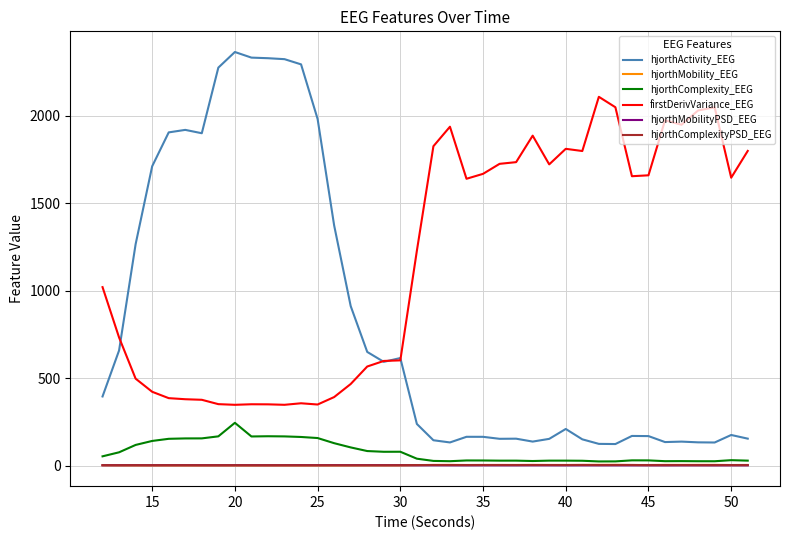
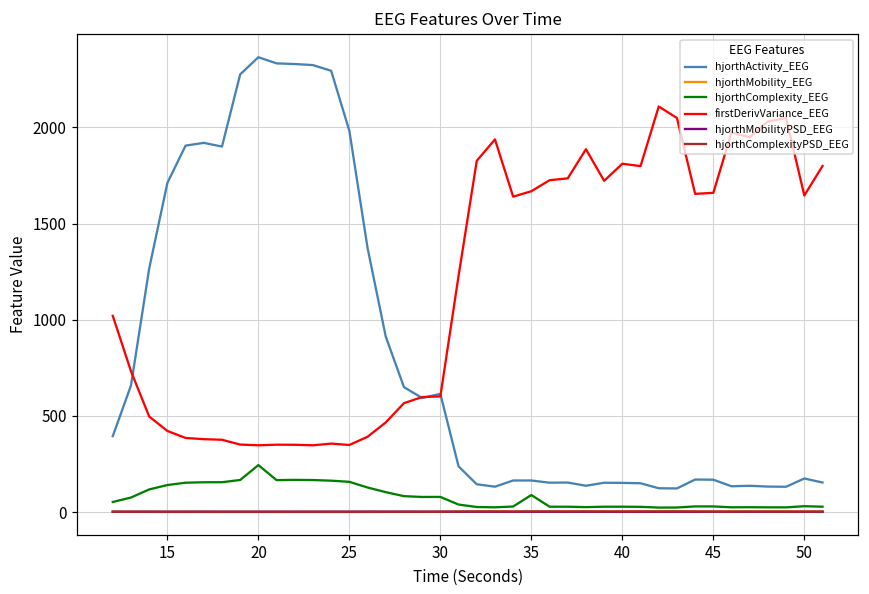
  {
    "hjorthActivity_EEG": {
      "15": 1710,
      "20": 2370,
      "25": 1980,
      "35": 160,
-     "40": 210,
+     "40": 150,
      "45": 170,
      "50": 170
    },
    "hjorthComplexity_EEG": {
      "15": 140,
      "20": 240,
      "25": 160,
      "30": 80,
-     "35": 30,
+     "35": 90,
      "40": 30,
      "45": 30,
      "50": 30
    },
    "firstDerivVariance_EEG": {
      "15": 420,
      "20": 350,
      "25": 350,
      "35": 1670,
      "40": 1810,
      "45": 1660,
      "50": 1650
    }
  }
